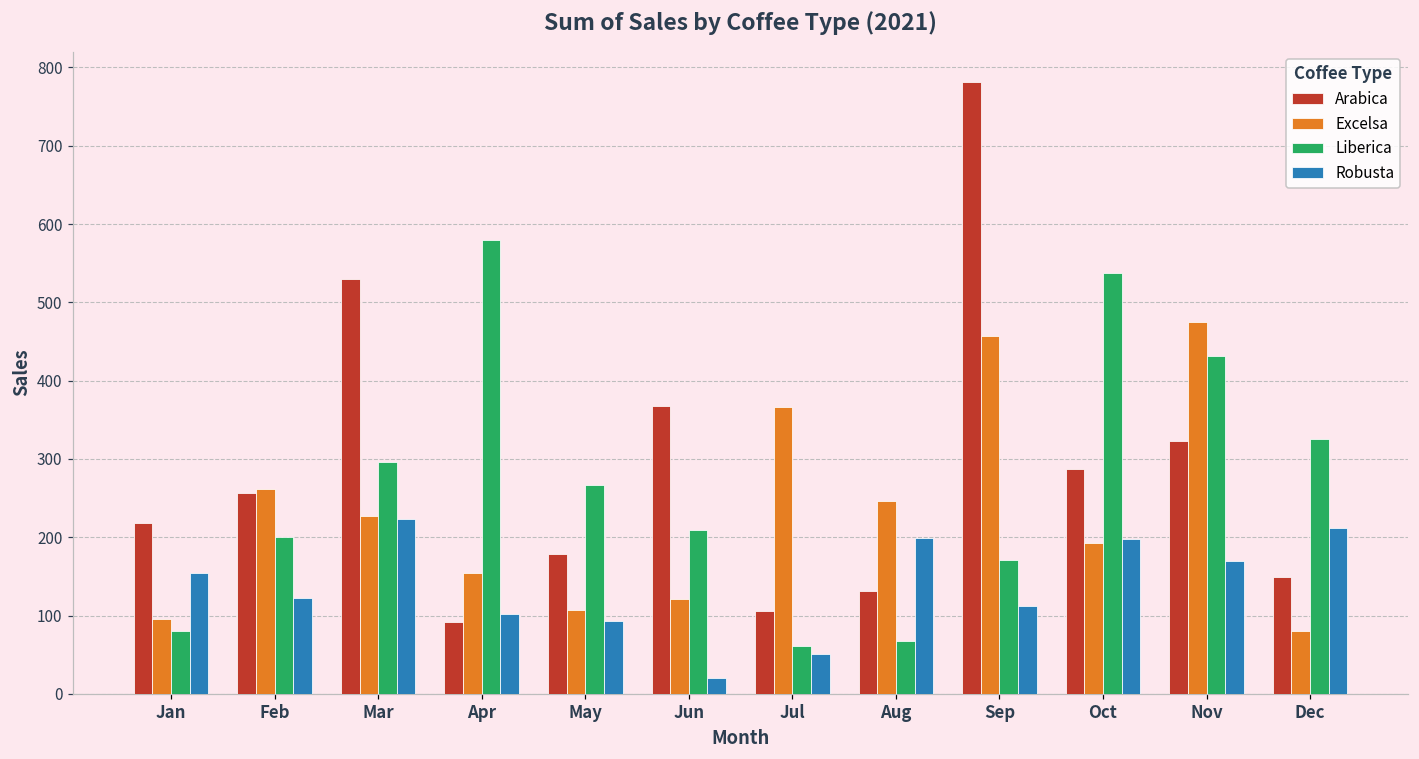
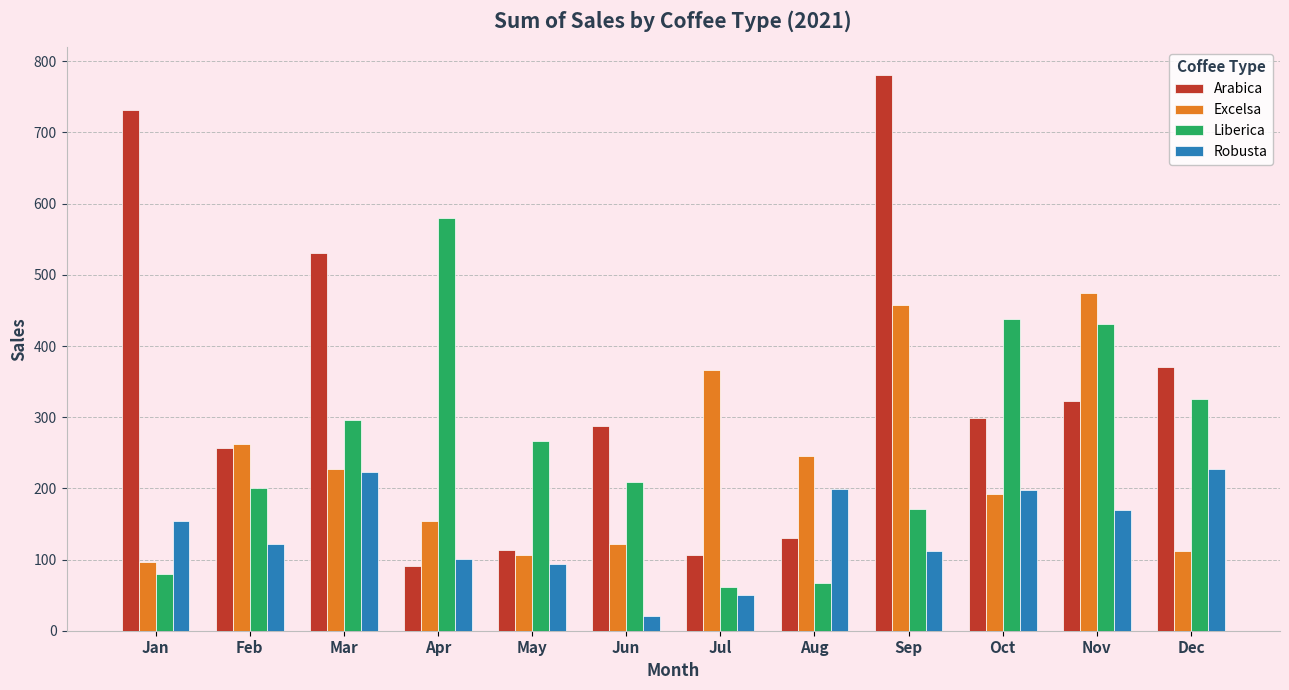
  {
    "Arabica": {
-     "Jan": 220,
+     "Jan": 730,
      "Feb": 260,
      "Mar": 530,
      "Apr": 90,
-     "May": 180,
-     "Jun": 370,
+     "May": 110,
+     "Jun": 290,
      "Jul": 110,
      "Aug": 130,
      "Sep": 780,
-     "Oct": 290,
+     "Oct": 300,
      "Nov": 320,
-     "Dec": 150
+     "Dec": 370
    },
    "Excelsa": {
      "Jan": 100,
      "Feb": 260,
      "Mar": 230,
      "Apr": 150,
      "May": 110,
      "Jun": 120,
      "Jul": 370,
      "Aug": 250,
      "Sep": 460,
      "Oct": 190,
      "Nov": 470,
-     "Dec": 80
+     "Dec": 110
    },
    "Liberica": {
      "Jan": 80,
      "Feb": 200,
      "Mar": 300,
      "Apr": 580,
      "May": 270,
      "Jun": 210,
      "Jul": 60,
      "Aug": 70,
      "Sep": 170,
-     "Oct": 540,
+     "Oct": 440,
      "Nov": 430,
      "Dec": 330
    },
    "Robusta": {
      "Jan": 150,
      "Feb": 120,
      "Mar": 220,
      "Apr": 100,
      "May": 90,
      "Jun": 20,
      "Jul": 50,
      "Aug": 200,
      "Sep": 110,
      "Oct": 200,
      "Nov": 170,
-     "Dec": 210
+     "Dec": 230
    }
  }
